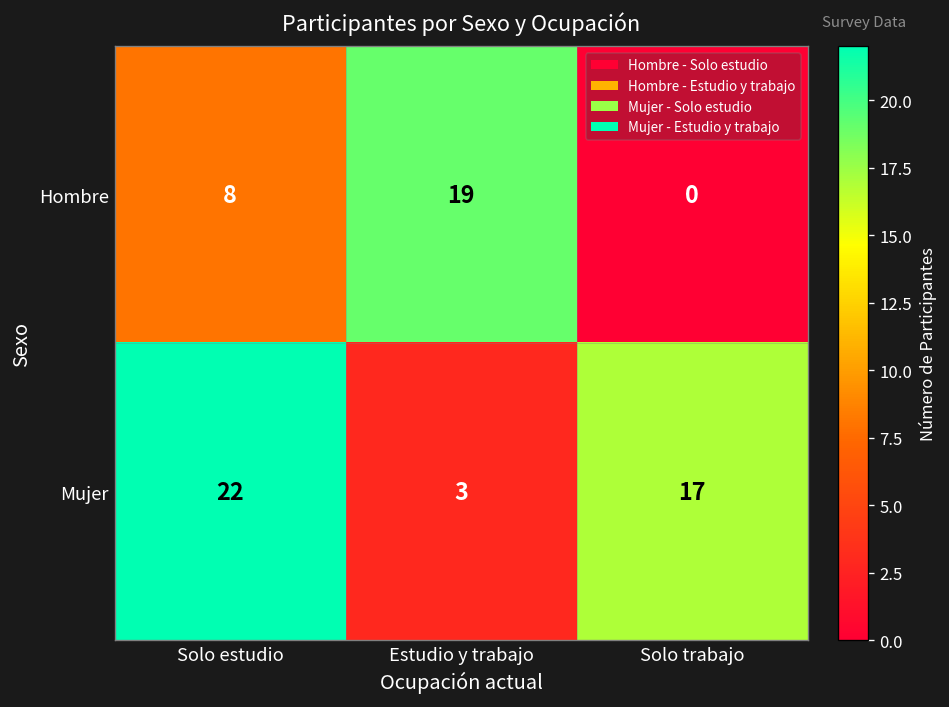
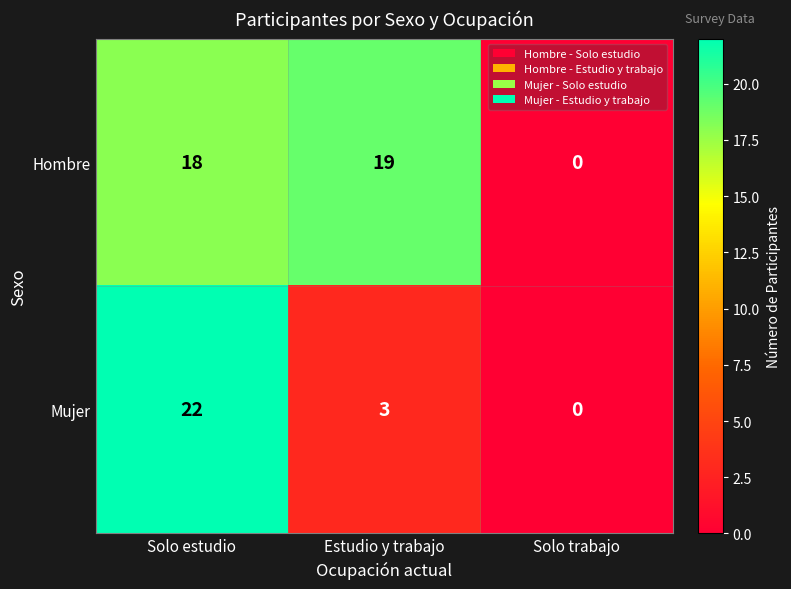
  {
    "Hombre": {
-     "Solo estudio": 8,
+     "Solo estudio": 18,
      "Estudio y trabajo": 19,
      "Solo trabajo": 0
    },
    "Mujer": {
      "Solo estudio": 22,
      "Estudio y trabajo": 3,
-     "Solo trabajo": 17
+     "Solo trabajo": 0
    }
  }
